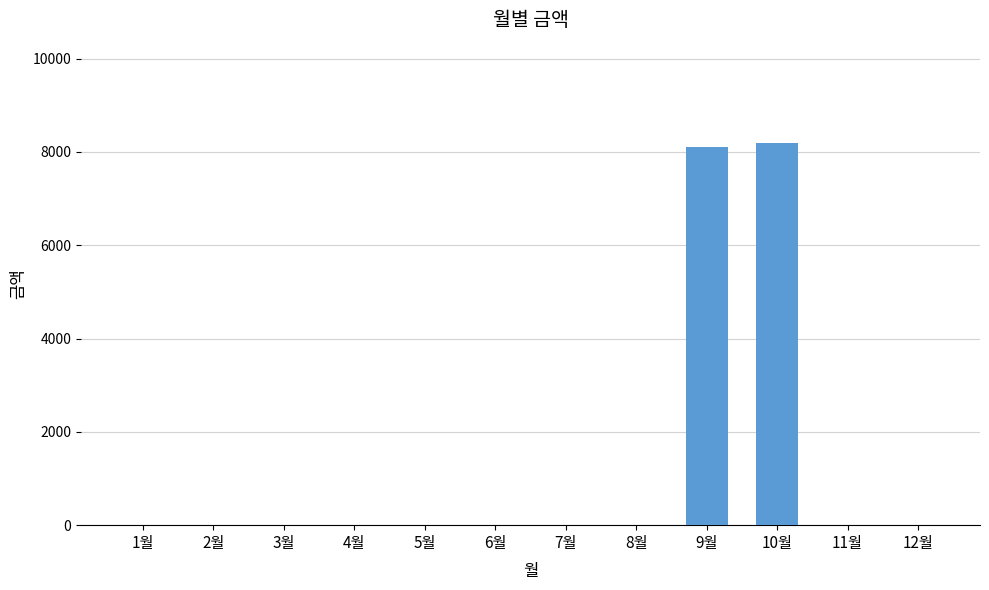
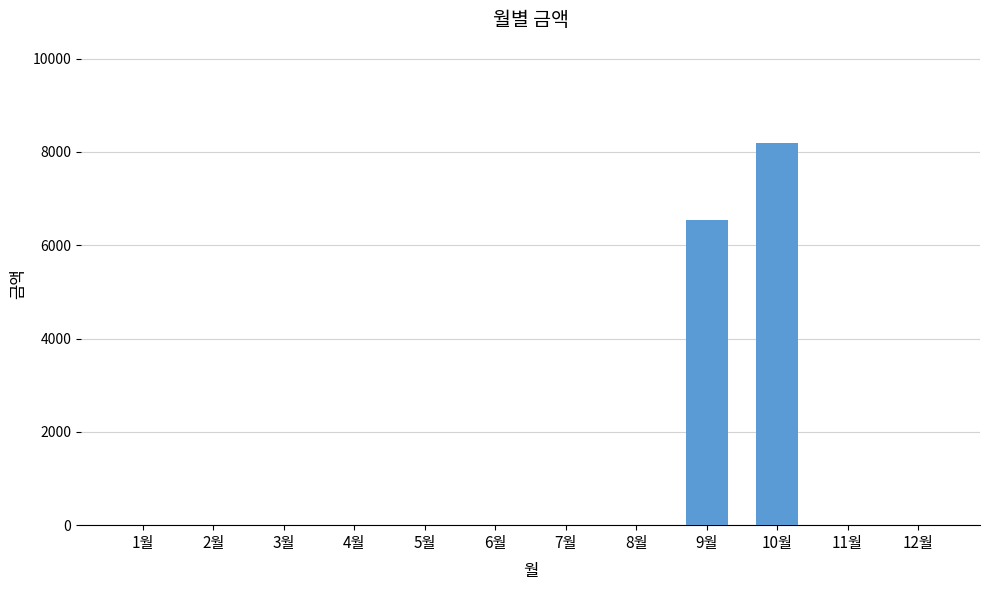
  {
    "1월": 0,
    "2월": 0,
    "3월": 0,
    "4월": 0,
    "5월": 0,
    "6월": 0,
    "7월": 0,
    "8월": 0,
-   "9월": 8100,
+   "9월": 6500,
    "10월": 8200,
    "11월": 0,
    "12월": 0
  }
